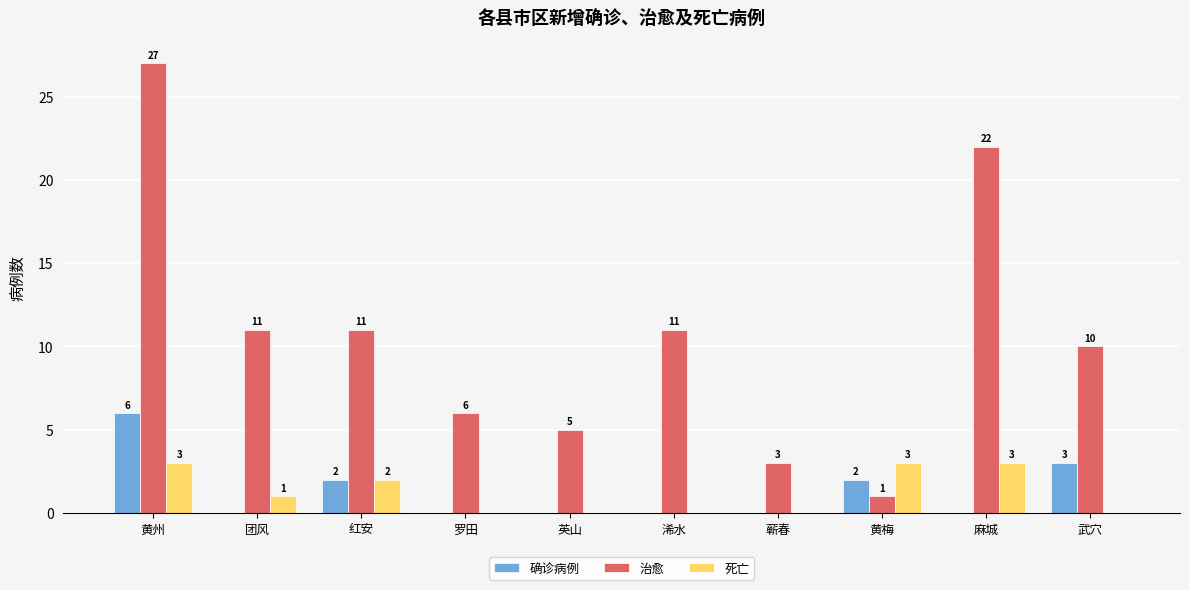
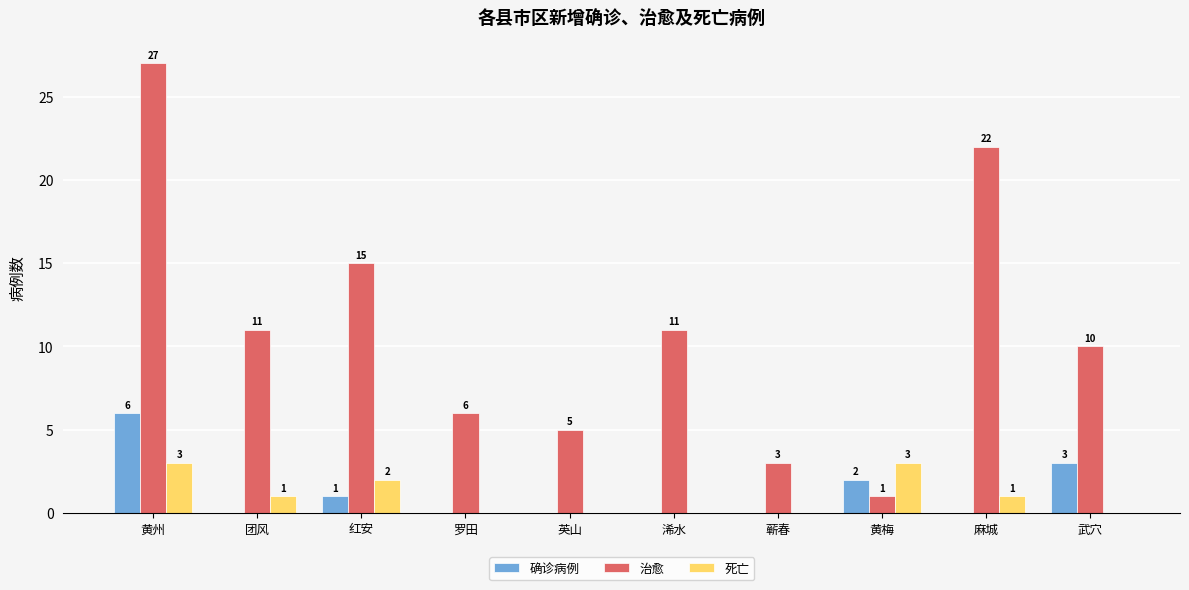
  {
    "确诊病例": {
      "黄州": 6,
-     "红安": 2,
+     "红安": 1,
      "黄梅": 2,
      "武穴": 3
    },
    "治愈": {
      "黄州": 27,
      "团风": 11,
-     "红安": 11,
+     "红安": 15,
      "罗田": 6,
      "英山": 5,
      "浠水": 11,
      "蕲春": 3,
      "黄梅": 1,
      "麻城": 22,
      "武穴": 10
    },
    "死亡": {
      "黄州": 3,
      "团风": 1,
      "红安": 2,
      "黄梅": 3,
-     "麻城": 3
+     "麻城": 1
    }
  }
